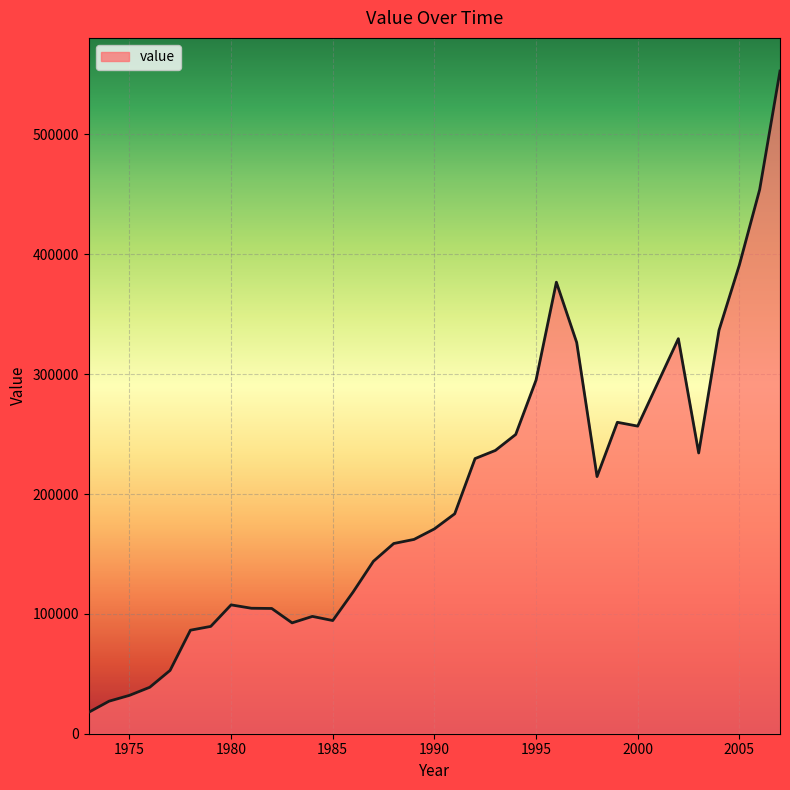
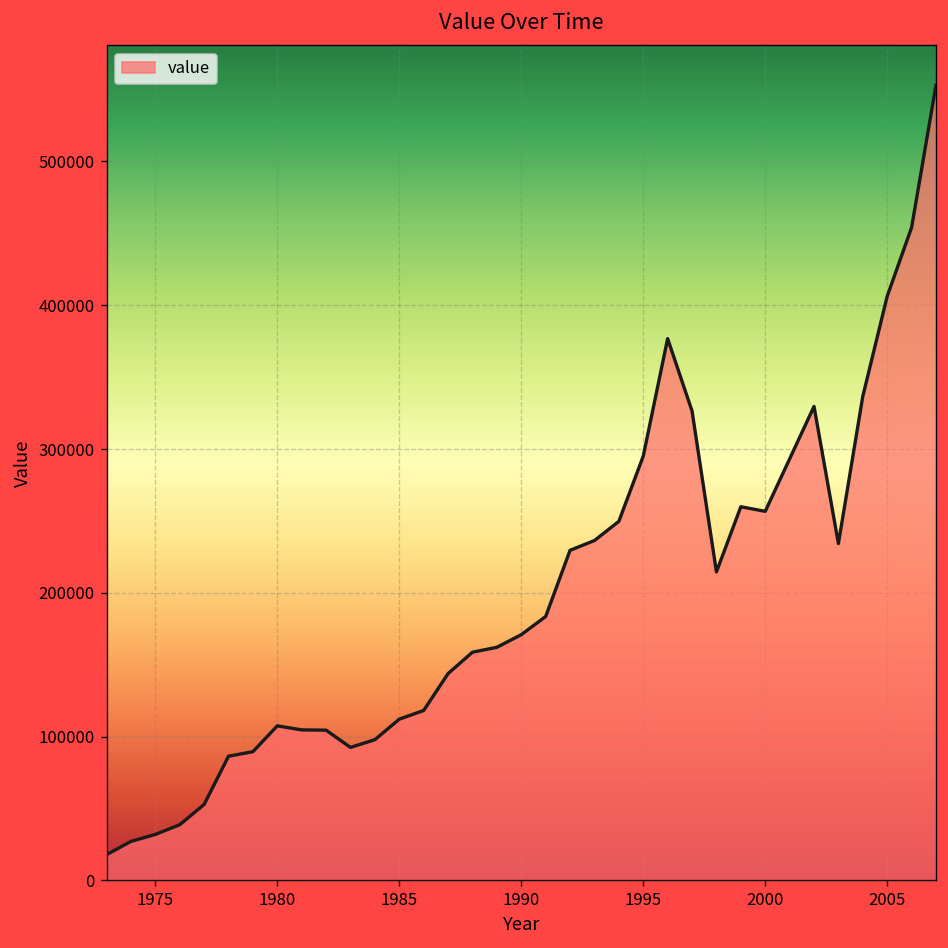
  {
    "1975": 32000,
    "1980": 108000,
-   "1985": 94000,
+   "1985": 112000,
    "1990": 171000,
    "1995": 295000,
    "2000": 257000,
-   "2005": 391000
+   "2005": 406000
  }
